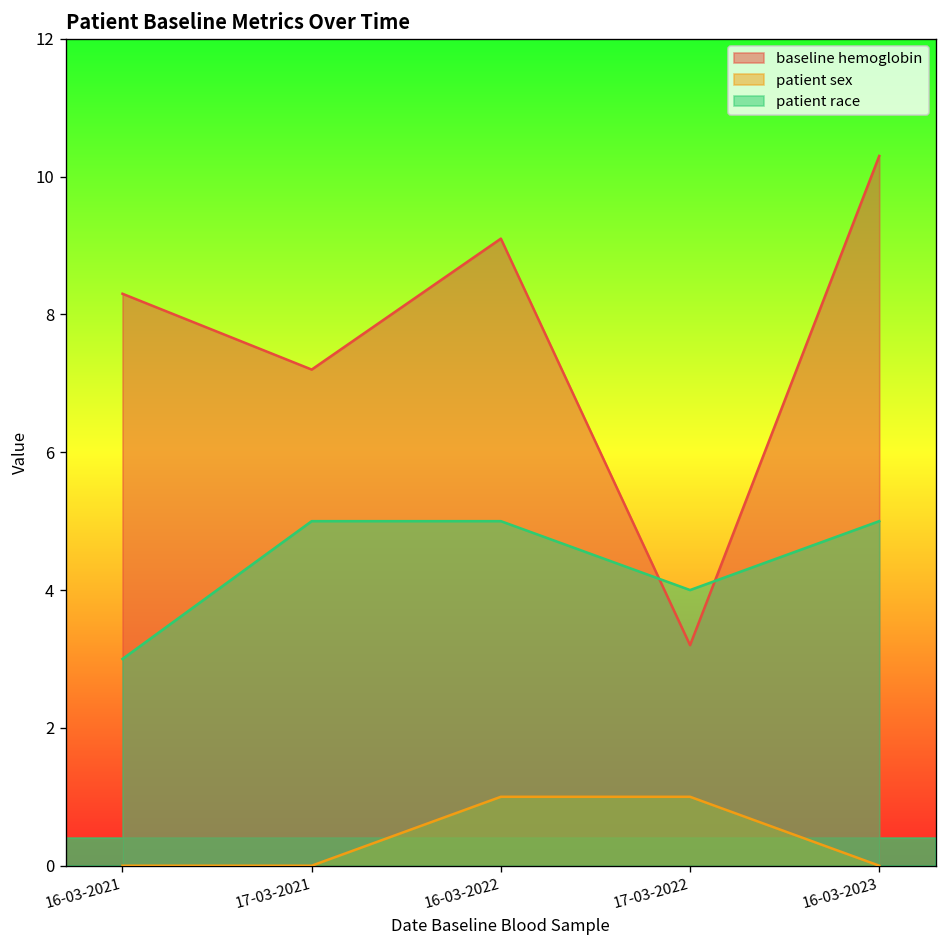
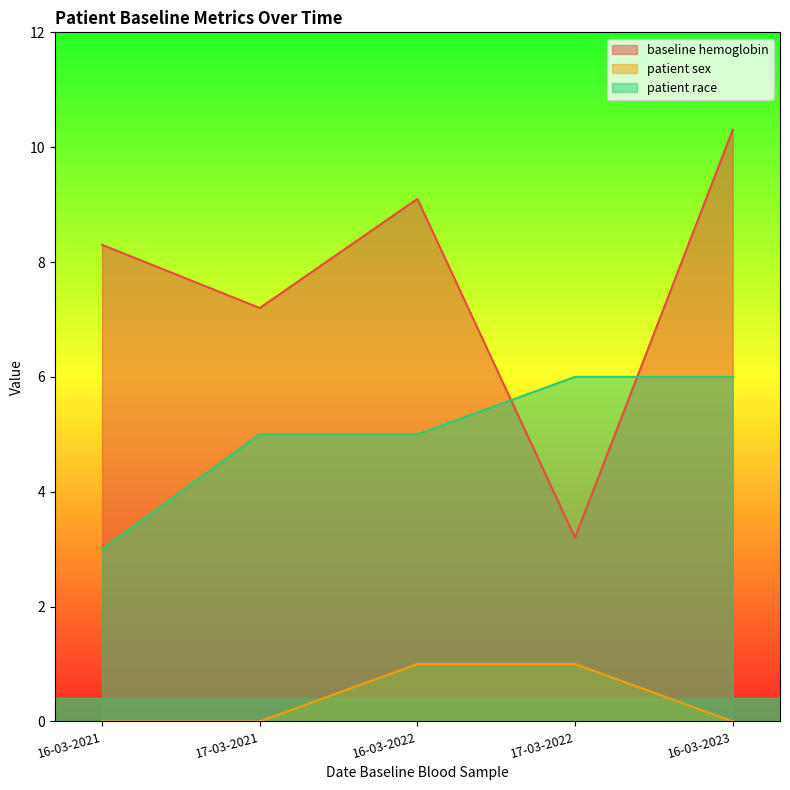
  {
    "baseline hemoglobin": {
      "16-03-2021": 8.3,
      "17-03-2021": 7.2,
      "16-03-2022": 9.1,
      "17-03-2022": 3.2,
      "16-03-2023": 10.3
    },
    "patient sex": {
      "16-03-2022": 1,
      "17-03-2022": 1
    },
    "patient race": {
      "16-03-2021": 3,
      "17-03-2021": 5,
      "16-03-2022": 5,
-     "17-03-2022": 4,
-     "16-03-2023": 5
+     "17-03-2022": 6,
+     "16-03-2023": 6
    }
  }
